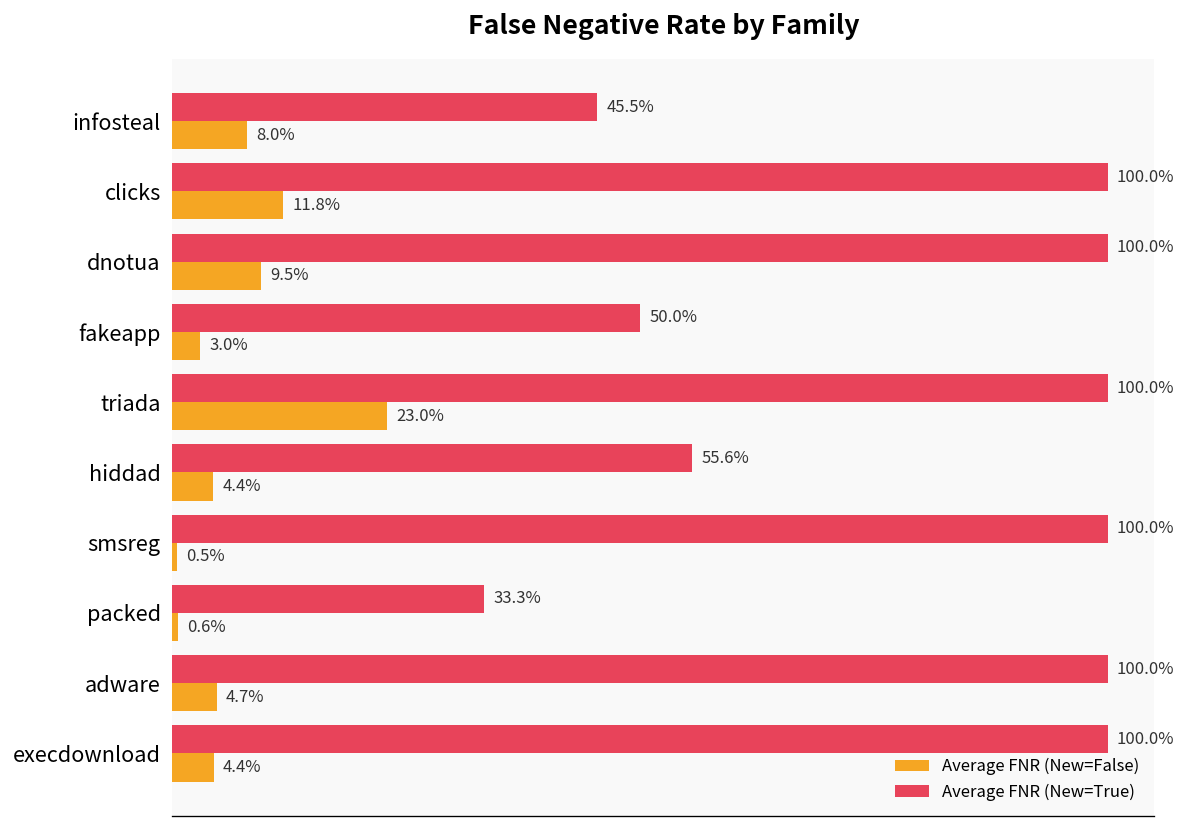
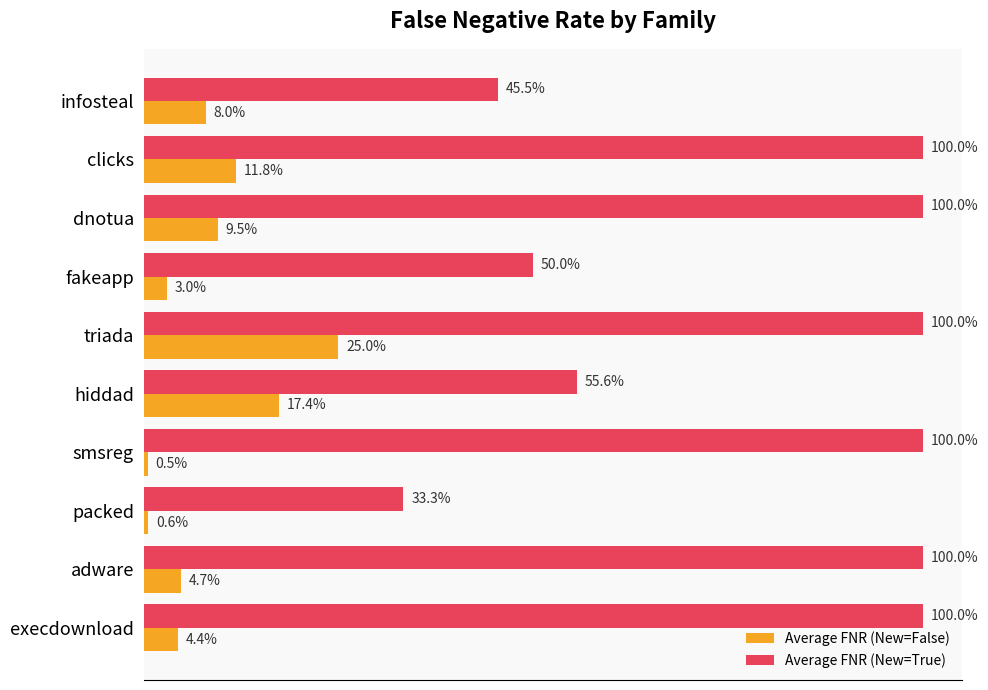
  {
    "Average FNR (New=False)": {
      "infosteal": "8.0%",
      "clicks": "11.8%",
      "dnotua": "9.5%",
      "fakeapp": "3.0%",
-     "triada": "23.0%",
-     "hiddad": "4.4%",
+     "triada": "25.0%",
+     "hiddad": "17.4%",
      "smsreg": "0.5%",
      "packed": "0.6%",
      "adware": "4.7%",
      "execdownload": "4.4%"
    },
    "Average FNR (New=True)": {
      "infosteal": "45.5%",
      "clicks": "100.0%",
      "dnotua": "100.0%",
      "fakeapp": "50.0%",
      "triada": "100.0%",
      "hiddad": "55.6%",
      "smsreg": "100.0%",
      "packed": "33.3%",
      "adware": "100.0%",
      "execdownload": "100.0%"
    }
  }
